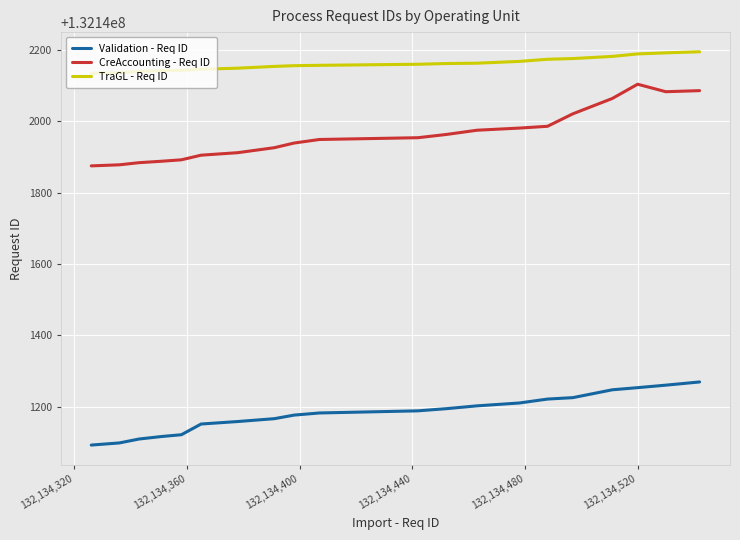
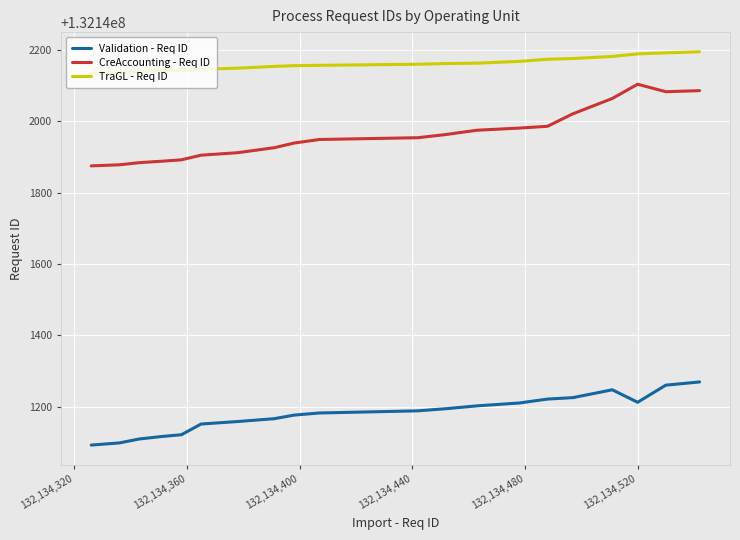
  {
    "Validation - Req ID": {
-     "132,134,520": 132141250
+     "132,134,520": 132141210
    },
    "CreAccounting - Req ID": {
      "132,134,520": 132142100
    },
    "TraGL - Req ID": {
      "132,134,520": 132142190
    }
  }
